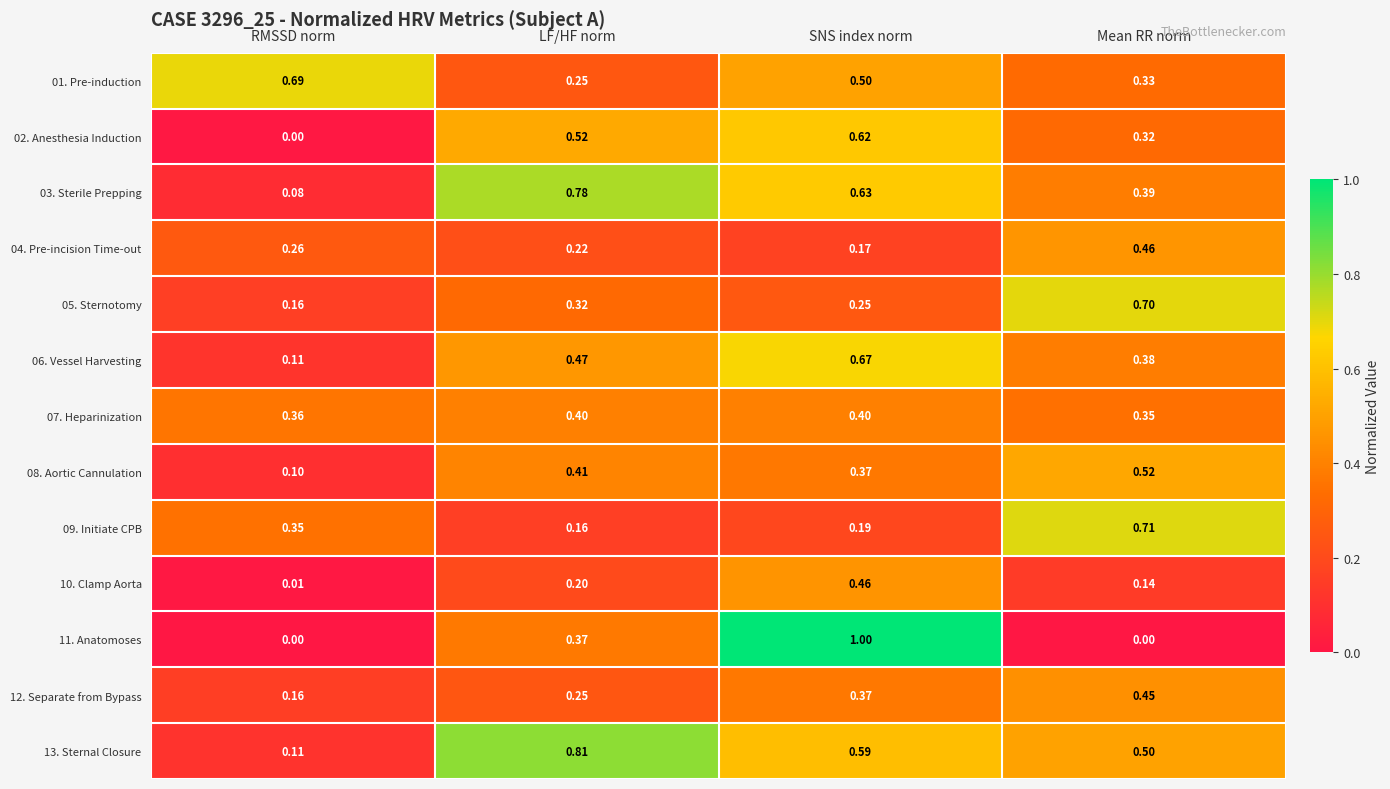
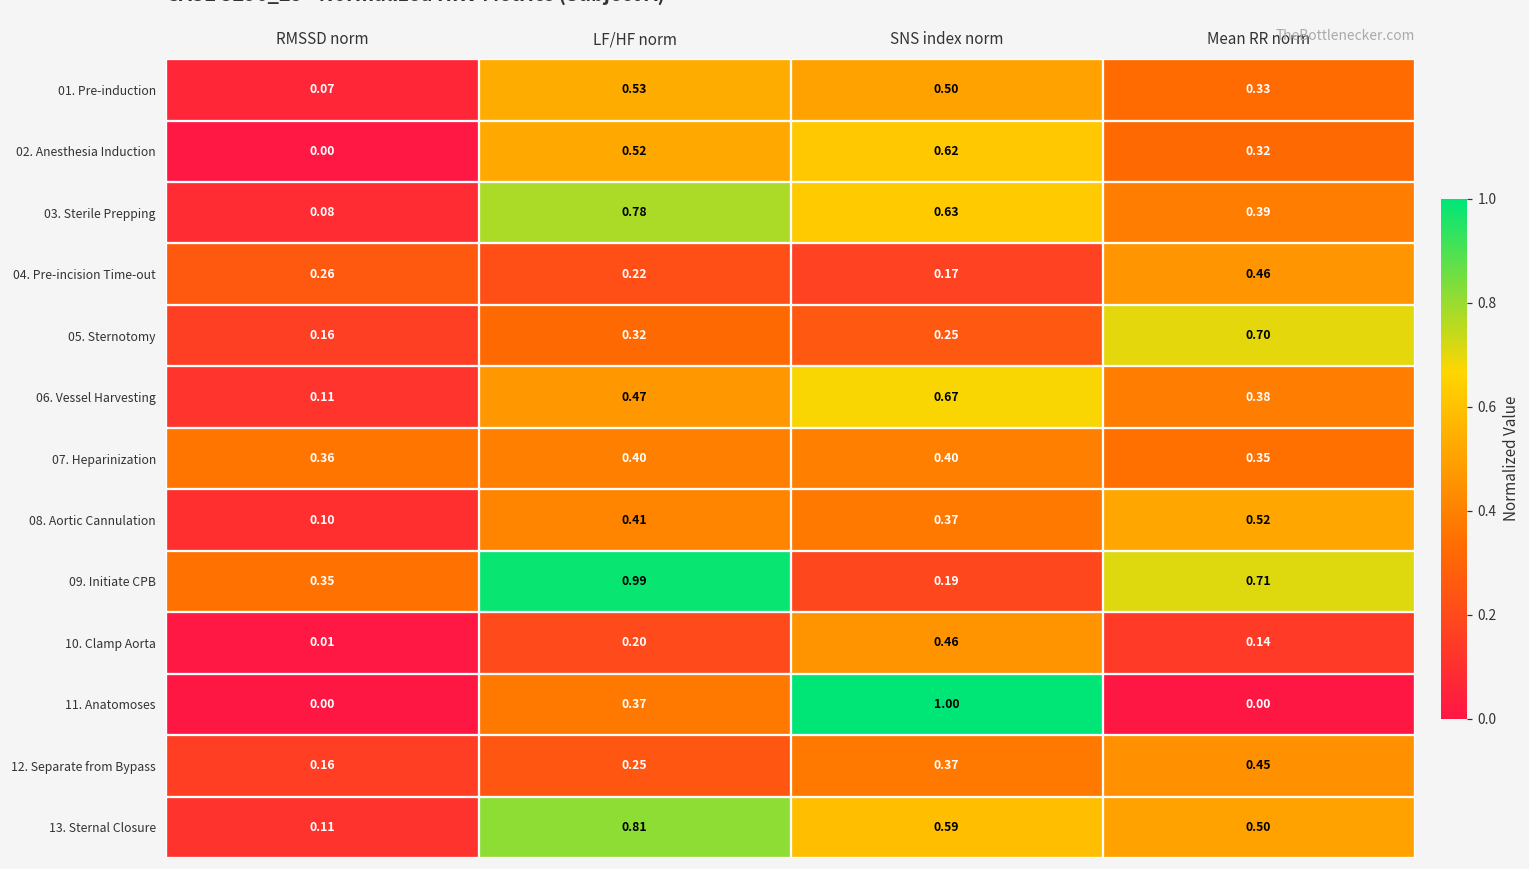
  {
    "01. Pre-induction": {
-     "RMSSD norm": 0.69,
-     "LF/HF norm": 0.25,
+     "RMSSD norm": 0.07,
+     "LF/HF norm": 0.53,
      "SNS index norm": 0.50,
      "Mean RR norm": 0.33
    },
    "02. Anesthesia Induction": {
      "RMSSD norm": 0.00,
      "LF/HF norm": 0.52,
      "SNS index norm": 0.62,
      "Mean RR norm": 0.32
    },
    "03. Sterile Prepping": {
      "RMSSD norm": 0.08,
      "LF/HF norm": 0.78,
      "SNS index norm": 0.63,
      "Mean RR norm": 0.39
    },
    "04. Pre-incision Time-out": {
      "RMSSD norm": 0.26,
      "LF/HF norm": 0.22,
      "SNS index norm": 0.17,
      "Mean RR norm": 0.46
    },
    "05. Sternotomy": {
      "RMSSD norm": 0.16,
      "LF/HF norm": 0.32,
      "SNS index norm": 0.25,
      "Mean RR norm": 0.70
    },
    "06. Vessel Harvesting": {
      "RMSSD norm": 0.11,
      "LF/HF norm": 0.47,
      "SNS index norm": 0.67,
      "Mean RR norm": 0.38
    },
    "07. Heparinization": {
      "RMSSD norm": 0.36,
      "LF/HF norm": 0.40,
      "SNS index norm": 0.40,
      "Mean RR norm": 0.35
    },
    "08. Aortic Cannulation": {
      "RMSSD norm": 0.10,
      "LF/HF norm": 0.41,
      "SNS index norm": 0.37,
      "Mean RR norm": 0.52
    },
    "09. Initiate CPB": {
      "RMSSD norm": 0.35,
-     "LF/HF norm": 0.16,
+     "LF/HF norm": 0.99,
      "SNS index norm": 0.19,
      "Mean RR norm": 0.71
    },
    "10. Clamp Aorta": {
      "RMSSD norm": 0.01,
      "LF/HF norm": 0.20,
      "SNS index norm": 0.46,
      "Mean RR norm": 0.14
    },
    "11. Anatomoses": {
      "RMSSD norm": 0.00,
      "LF/HF norm": 0.37,
      "SNS index norm": 1.00,
      "Mean RR norm": 0.00
    },
    "12. Separate from Bypass": {
      "RMSSD norm": 0.16,
      "LF/HF norm": 0.25,
      "SNS index norm": 0.37,
      "Mean RR norm": 0.45
    },
    "13. Sternal Closure": {
      "RMSSD norm": 0.11,
      "LF/HF norm": 0.81,
      "SNS index norm": 0.59,
      "Mean RR norm": 0.50
    }
  }
